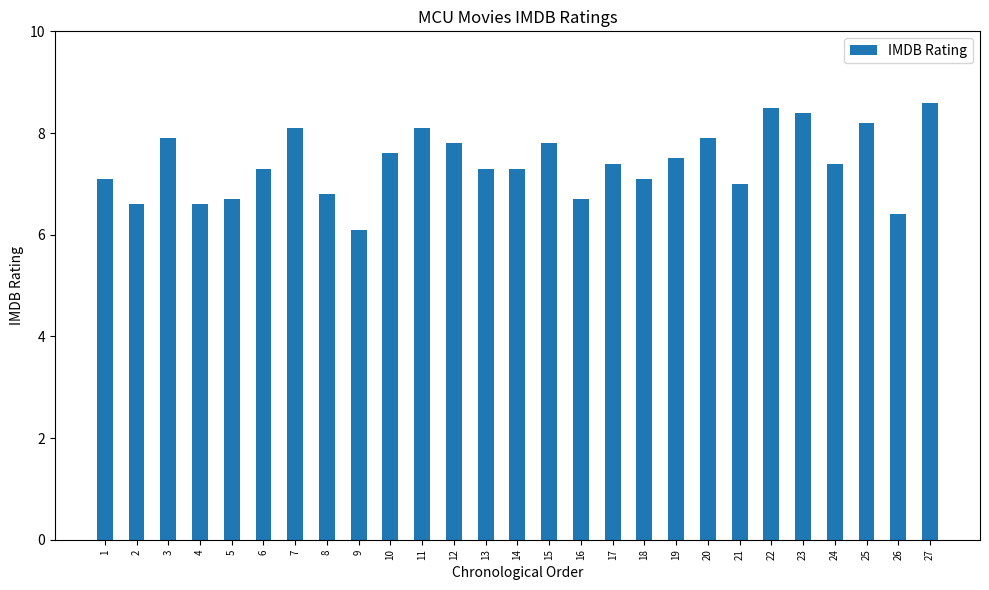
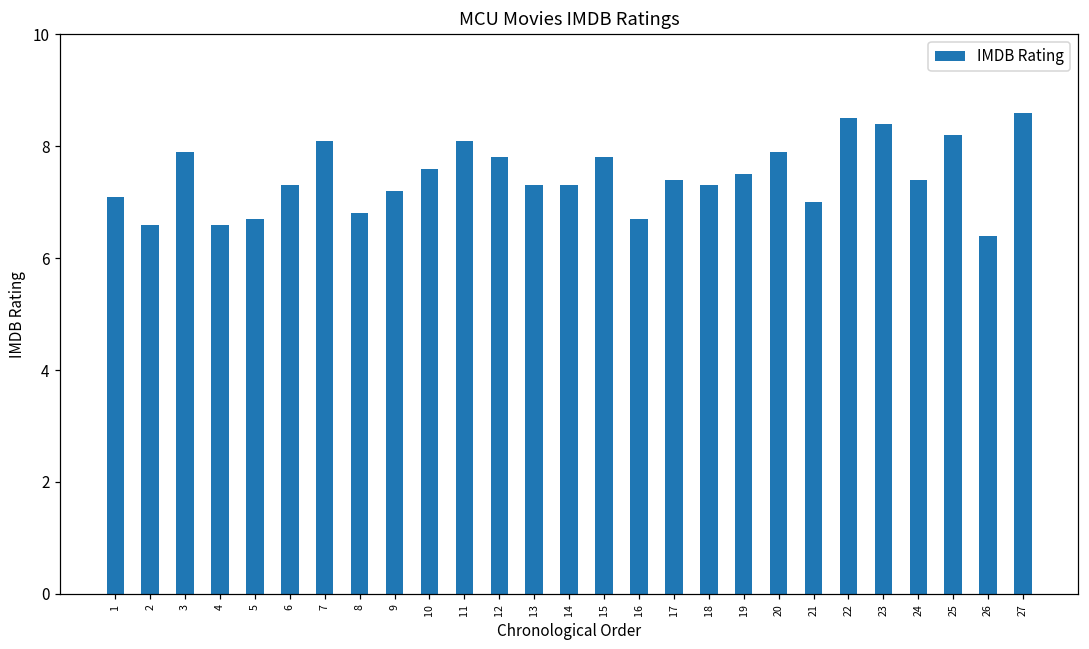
  {
    "1": 7.1,
    "2": 6.6,
    "3": 7.9,
    "4": 6.6,
    "5": 6.7,
    "6": 7.3,
    "7": 8.1,
    "8": 6.8,
-   "9": 6.1,
+   "9": 7.2,
    "10": 7.6,
    "11": 8.1,
    "12": 7.8,
    "13": 7.3,
    "14": 7.3,
    "15": 7.8,
    "16": 6.7,
    "17": 7.4,
-   "18": 7.1,
+   "18": 7.3,
    "19": 7.5,
    "20": 7.9,
    "21": 7.0,
    "22": 8.5,
    "23": 8.4,
    "24": 7.4,
    "25": 8.2,
    "26": 6.4,
    "27": 8.6
  }
